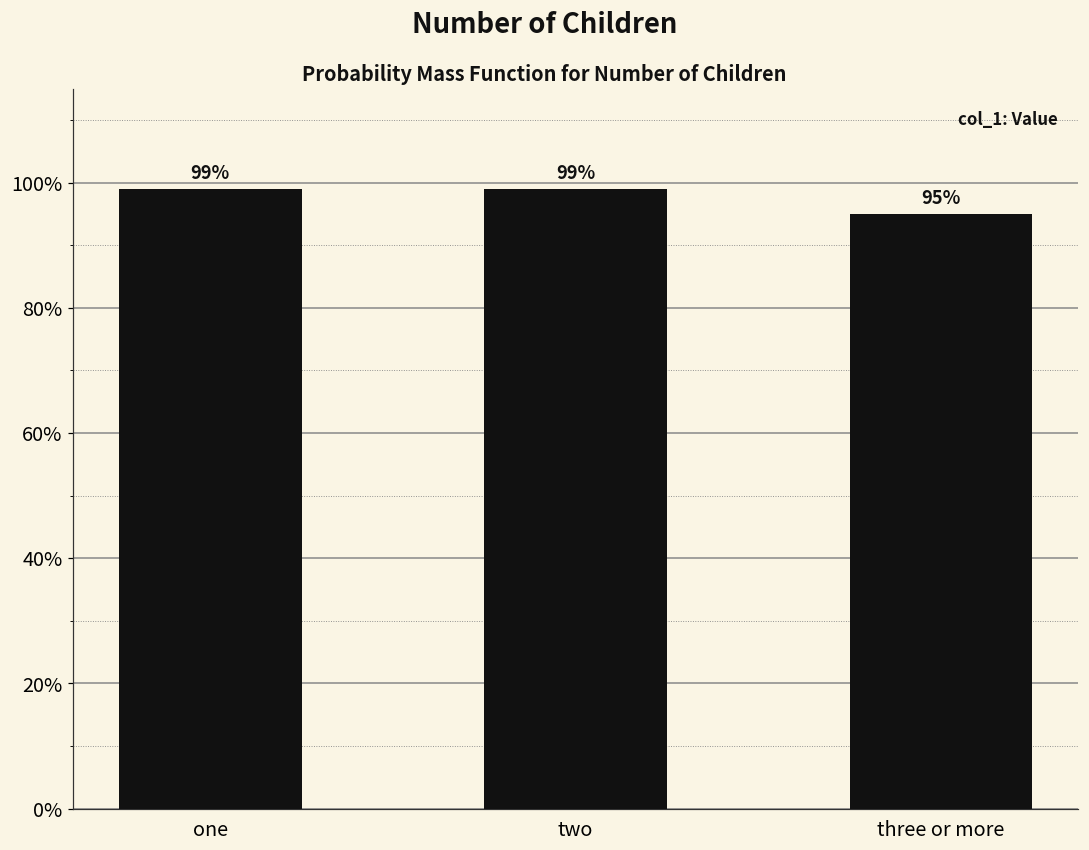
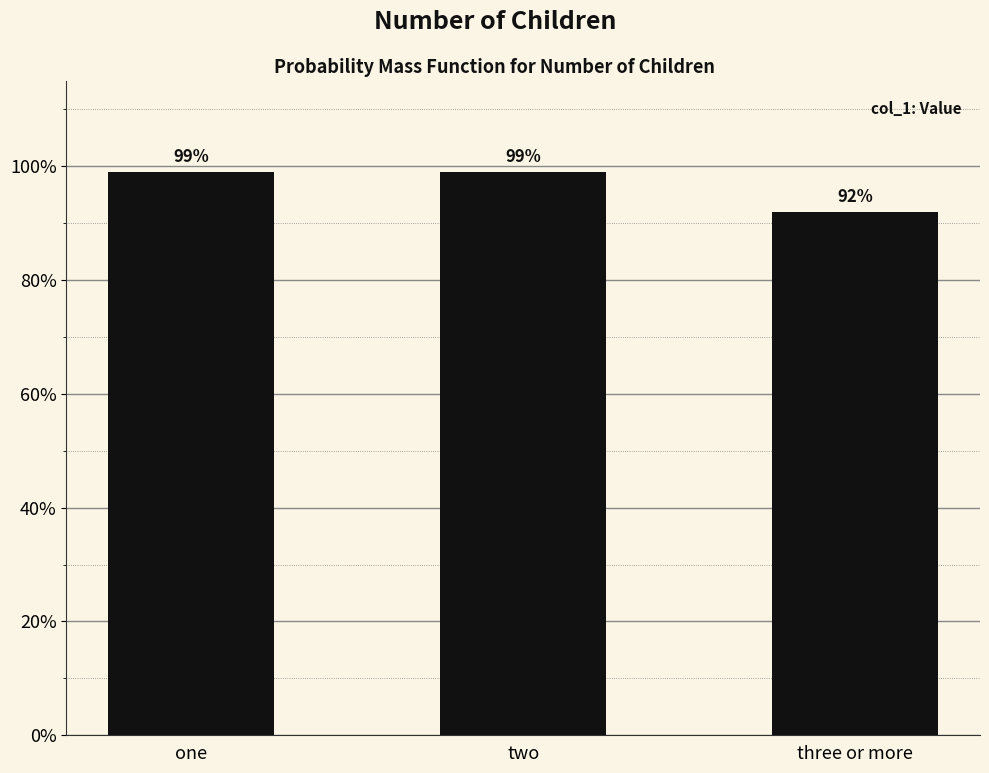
  {
    "one": "99%",
    "two": "99%",
-   "three or more": "95%"
+   "three or more": "92%"
  }
